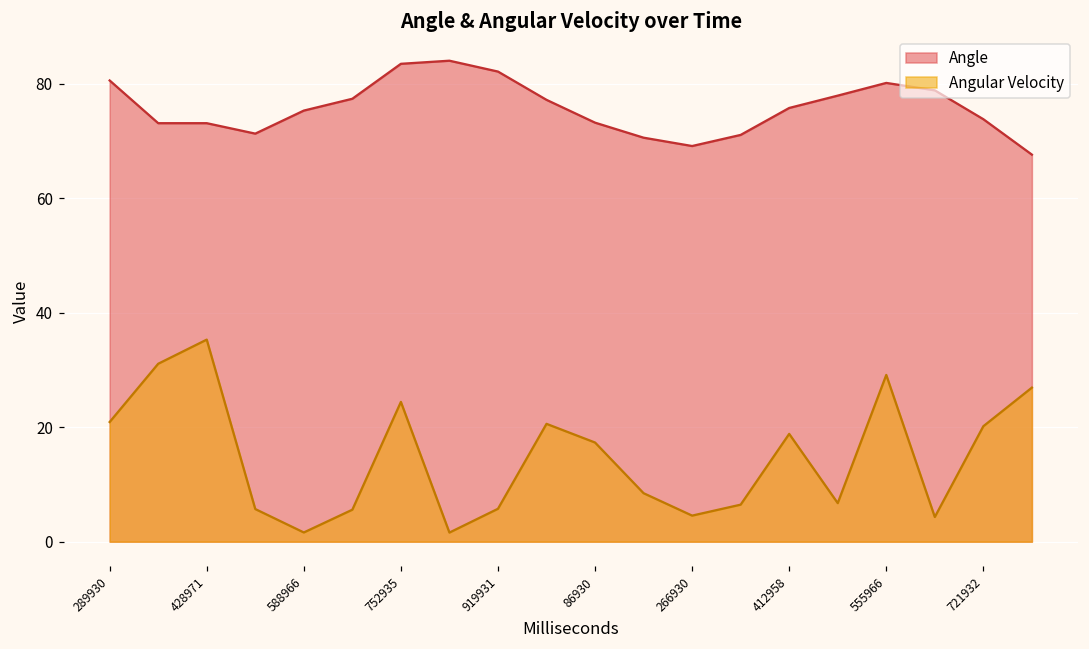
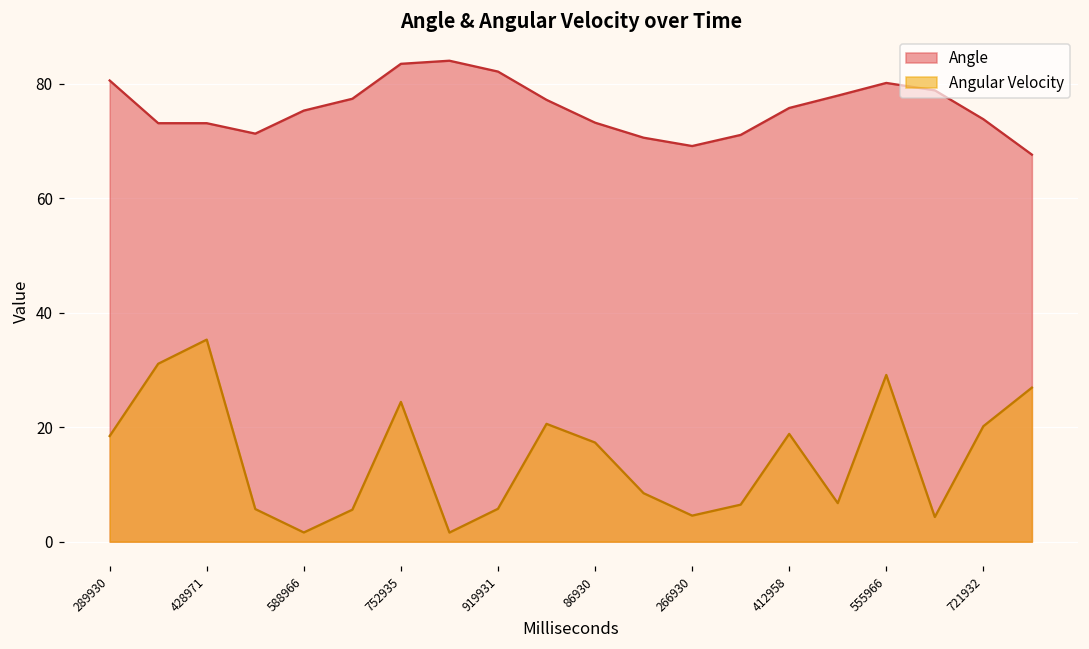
  {
    "Angle": {
      "289930": 81,
      "428971": 73,
      "588966": 75,
      "752935": 83,
      "919931": 82,
      "86930": 73,
      "266930": 69,
      "412958": 76,
      "555966": 80,
      "721932": 74
    },
    "Angular Velocity": {
-     "289930": 21,
+     "289930": 18,
      "428971": 35,
      "588966": 2,
      "752935": 24,
      "919931": 6,
      "86930": 17,
      "266930": 5,
      "412958": 19,
      "555966": 29,
      "721932": 20
    }
  }
